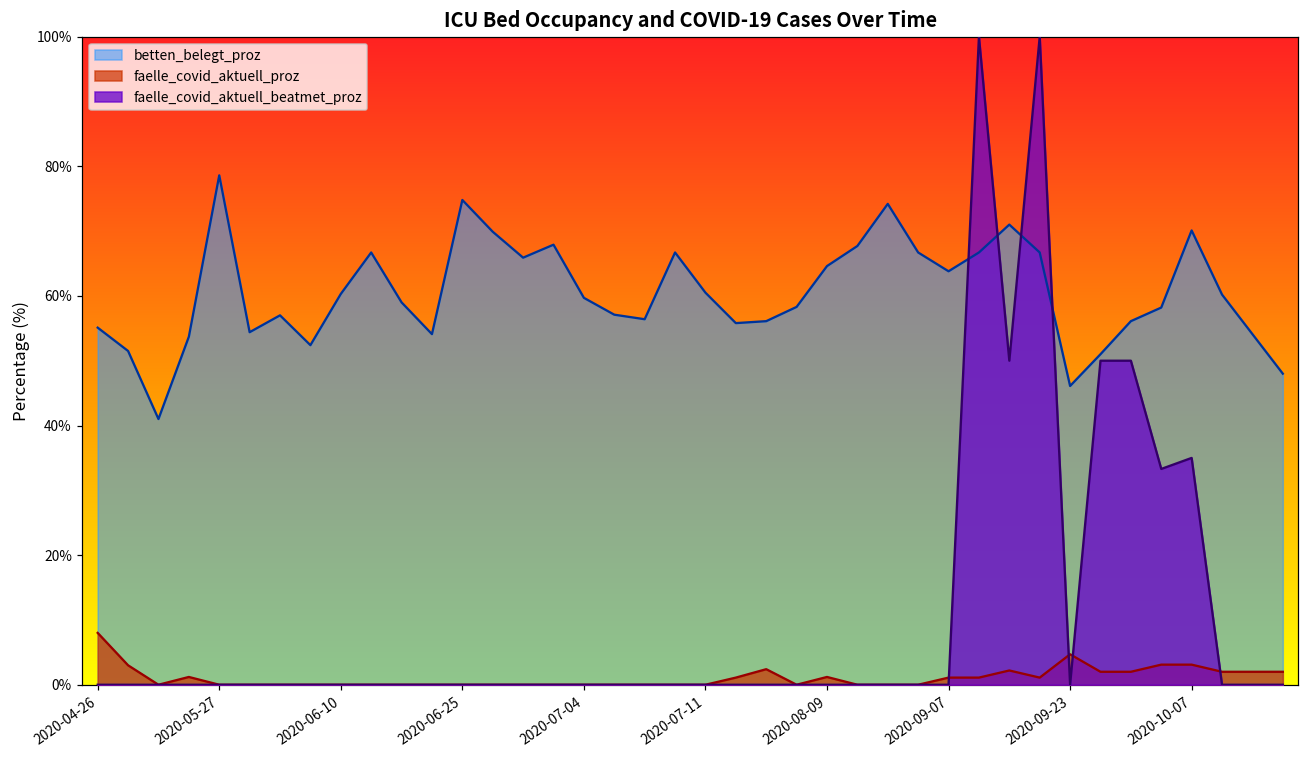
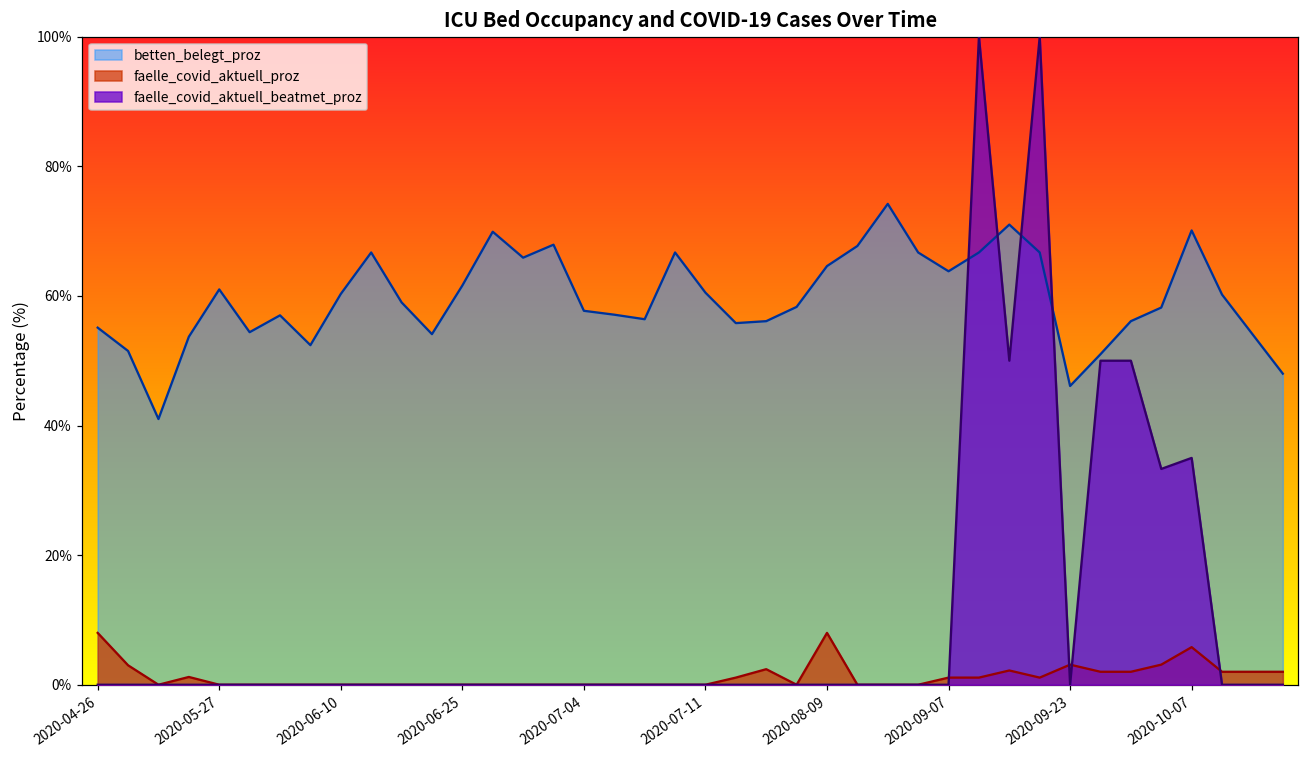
  {
    "betten_belegt_proz": {
      "2020-04-26": "55%",
-     "2020-05-27": "79%",
+     "2020-05-27": "61%",
      "2020-06-10": "60%",
-     "2020-06-25": "75%",
-     "2020-07-04": "60%",
+     "2020-06-25": "62%",
+     "2020-07-04": "58%",
      "2020-07-11": "61%",
      "2020-08-09": "65%",
      "2020-09-07": "64%",
      "2020-09-23": "46%",
      "2020-10-07": "70%"
    },
    "faelle_covid_aktuell_proz": {
      "2020-04-26": "8%",
-     "2020-08-09": "1%",
+     "2020-08-09": "8%",
      "2020-09-07": "1%",
-     "2020-09-23": "5%",
-     "2020-10-07": "3%"
+     "2020-09-23": "3%",
+     "2020-10-07": "6%"
    },
    "faelle_covid_aktuell_beatmet_proz": {
      "2020-04-26": "0%",
      "2020-08-09": "0%",
      "2020-09-07": "0%",
      "2020-09-23": "0%",
      "2020-10-07": "35%"
    }
  }
